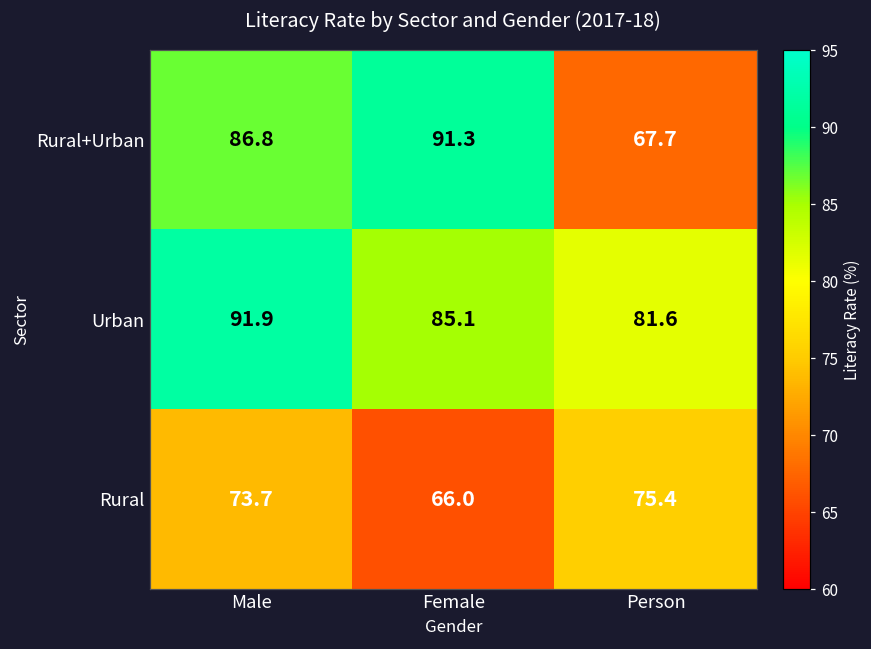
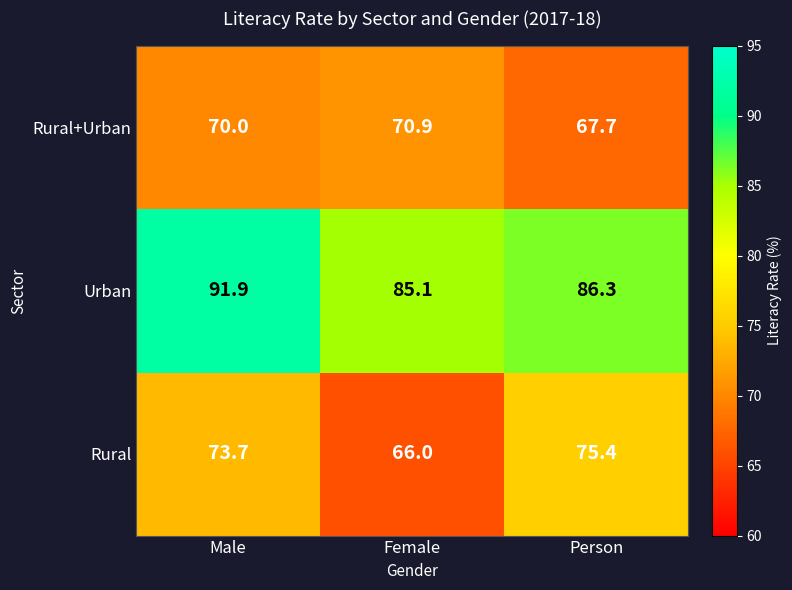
  {
    "Rural+Urban": {
-     "Male": 86.8,
-     "Female": 91.3,
+     "Male": 70.0,
+     "Female": 70.9,
      "Person": 67.7
    },
    "Urban": {
      "Male": 91.9,
      "Female": 85.1,
-     "Person": 81.6
+     "Person": 86.3
    },
    "Rural": {
      "Male": 73.7,
      "Female": 66.0,
      "Person": 75.4
    }
  }
